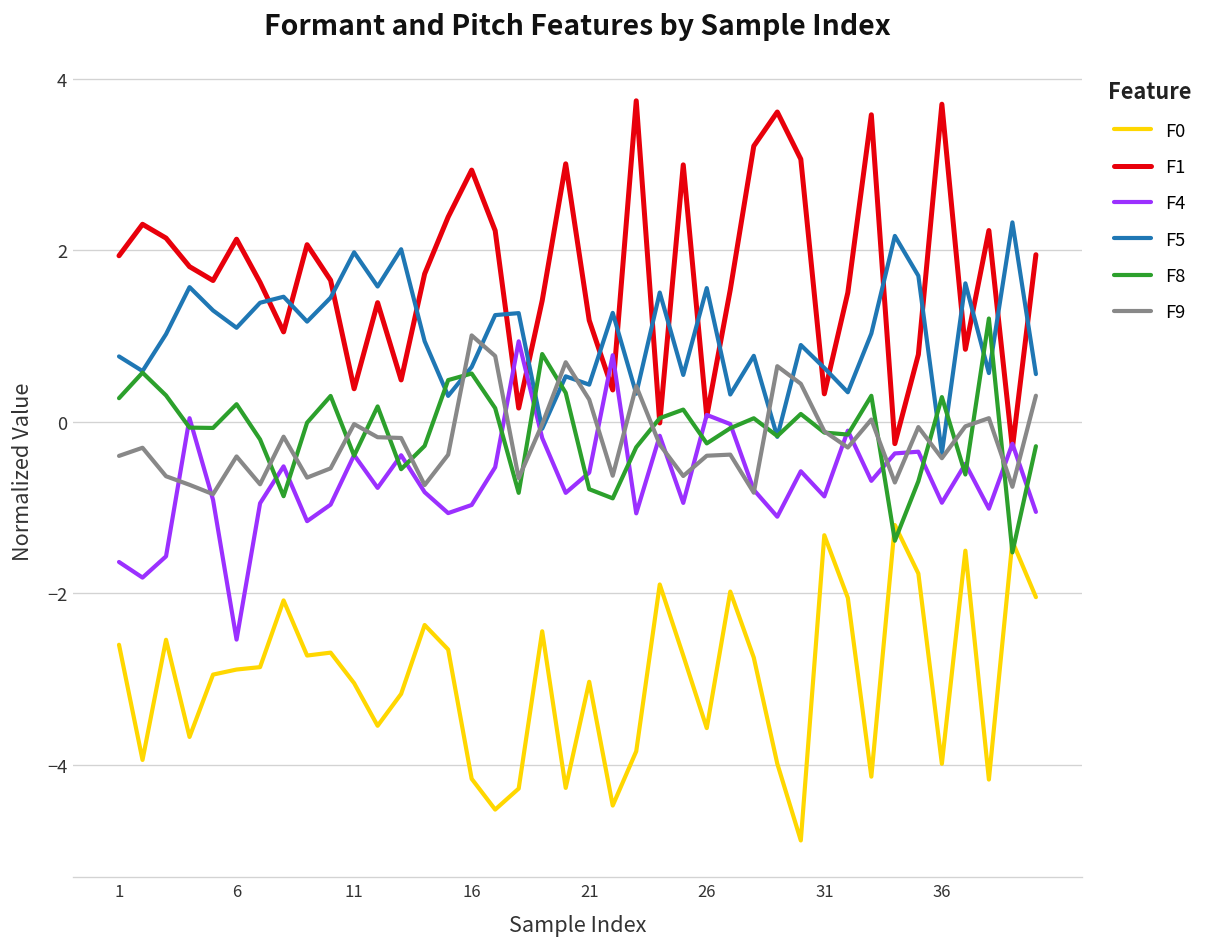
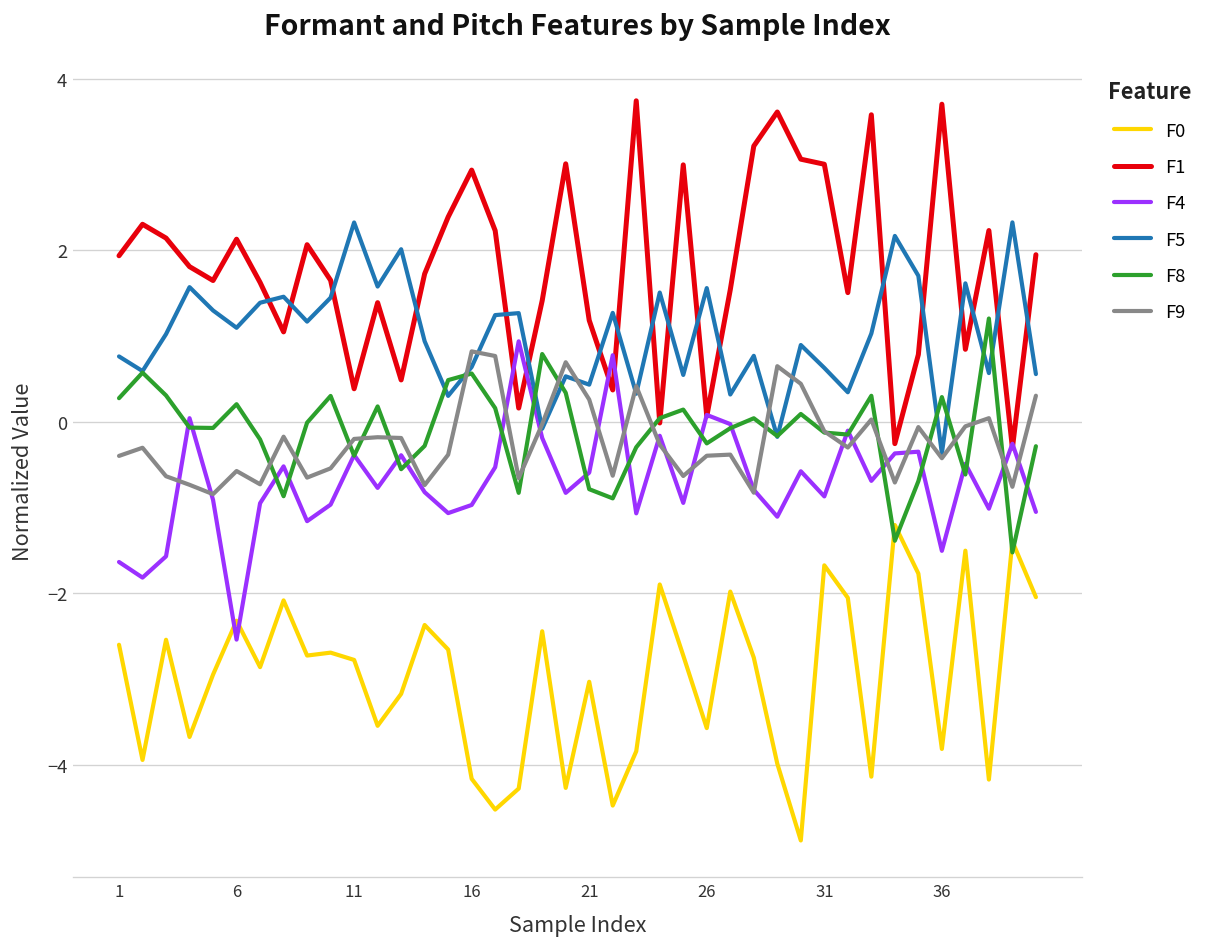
  {
    "F0": {
      "1": -2.6,
-     "6": -2.9,
-     "11": -3.0,
+     "6": -2.3,
+     "11": -2.8,
      "16": -4.2,
      "21": -3.0,
      "26": -3.6,
-     "31": -1.3,
-     "36": -4.0
+     "31": -1.7,
+     "36": -3.8
    },
    "F1": {
      "1": 1.9,
      "6": 2.1,
      "11": 0.4,
      "16": 2.9,
      "21": 1.2,
-     "31": 0.3,
+     "31": 3.0,
      "36": 3.7
    },
    "F4": {
      "1": -1.6,
      "6": -2.5,
      "16": -1.0,
      "21": -0.6,
      "31": -0.9,
-     "36": -0.9
+     "36": -1.5
    },
    "F5": {
      "1": 0.8,
      "6": 1.1,
-     "11": 2.0,
+     "11": 2.3,
      "16": 0.6,
      "21": 0.4,
      "26": 1.6,
      "31": 0.6,
      "36": -0.4
    },
    "F8": {
      "1": 0.3,
      "6": 0.2,
      "16": 0.6,
      "21": -0.8,
      "26": -0.3,
      "36": 0.3
    },
    "F9": {
      "1": -0.4,
-     "6": -0.4,
-     "11": 0.0,
-     "16": 1.0,
+     "6": -0.6,
+     "11": -0.2,
+     "16": 0.8,
      "21": 0.3,
      "26": -0.4,
      "36": -0.4
    }
  }
